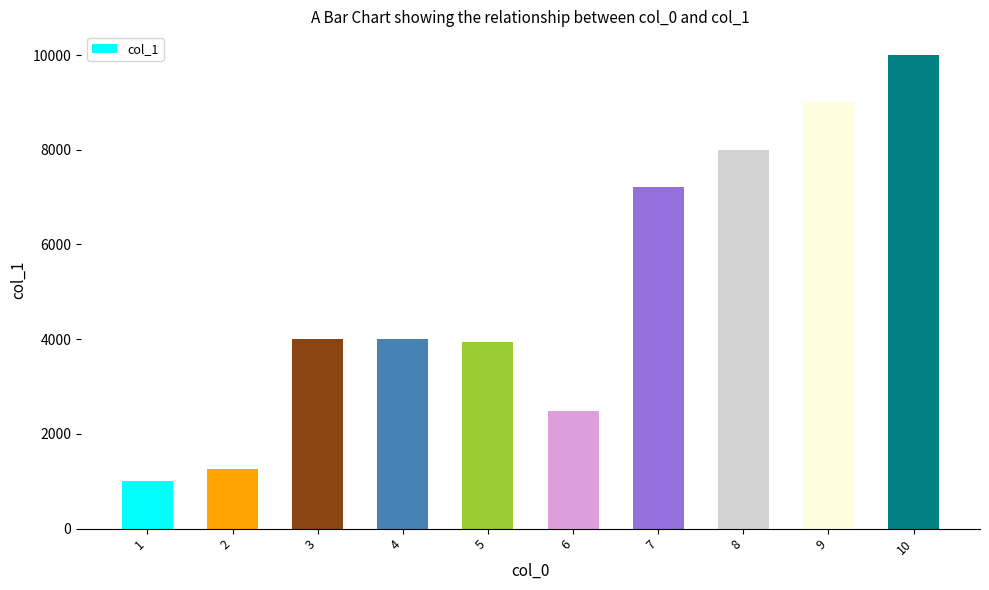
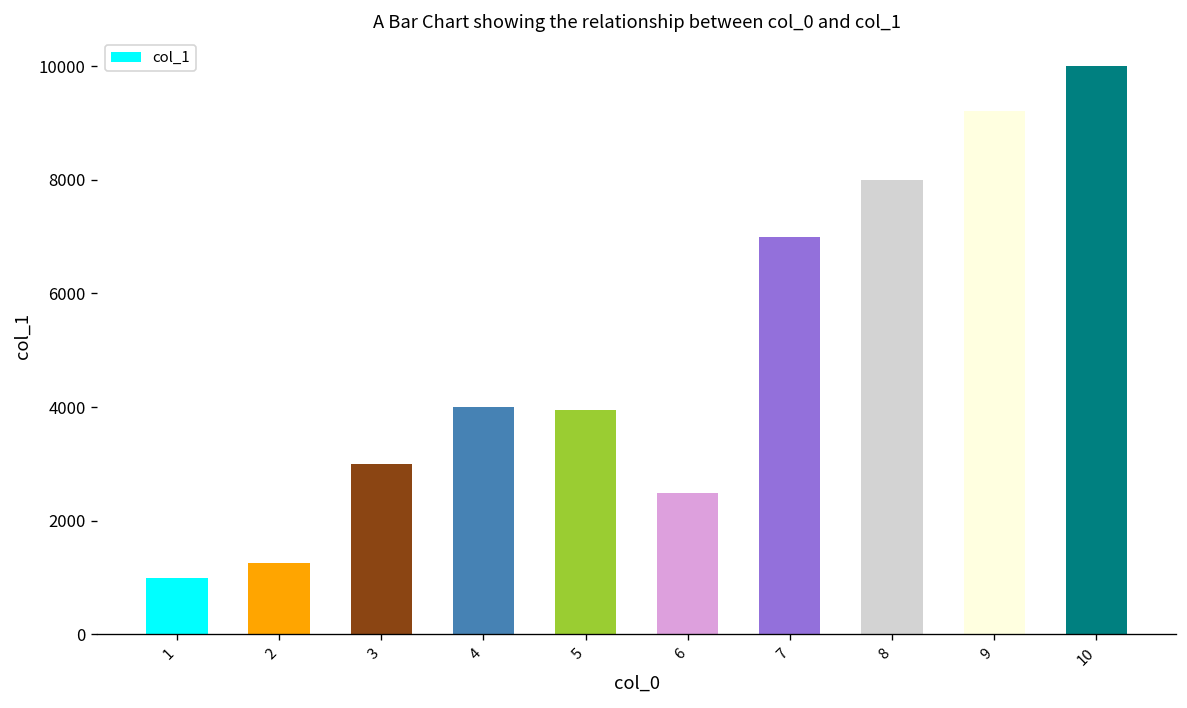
  {
    "1": 1000,
    "2": 1300,
-   "3": 4000,
+   "3": 3000,
    "4": 4000,
    "5": 3900,
    "6": 2500,
-   "7": 7200,
+   "7": 7000,
    "8": 8000,
-   "9": 9000,
+   "9": 9200,
    "10": 10000
  }
